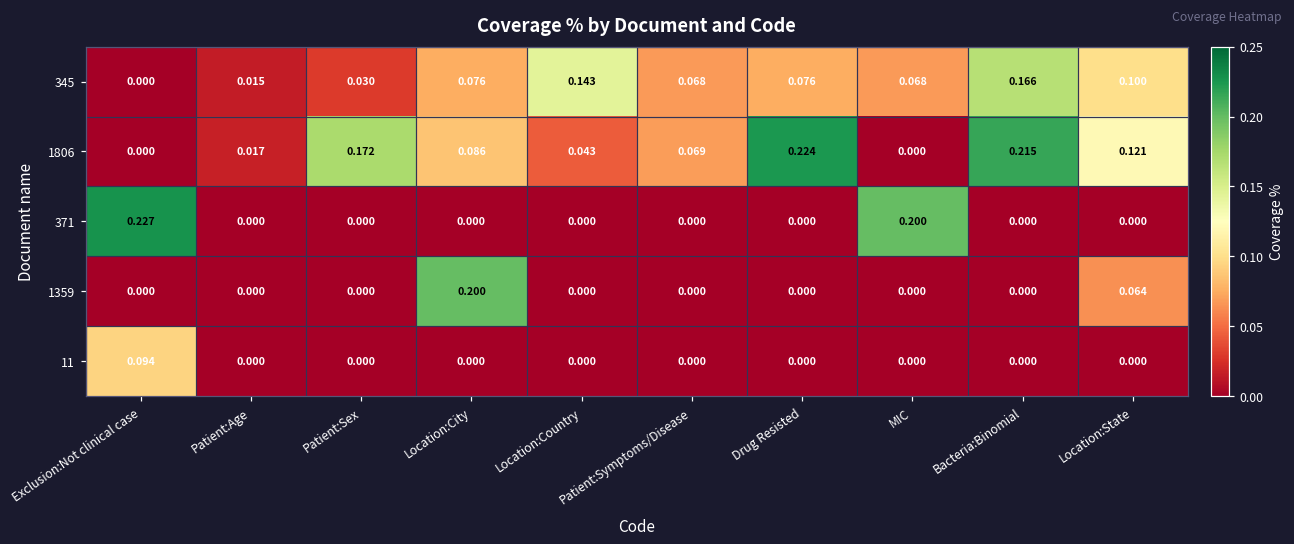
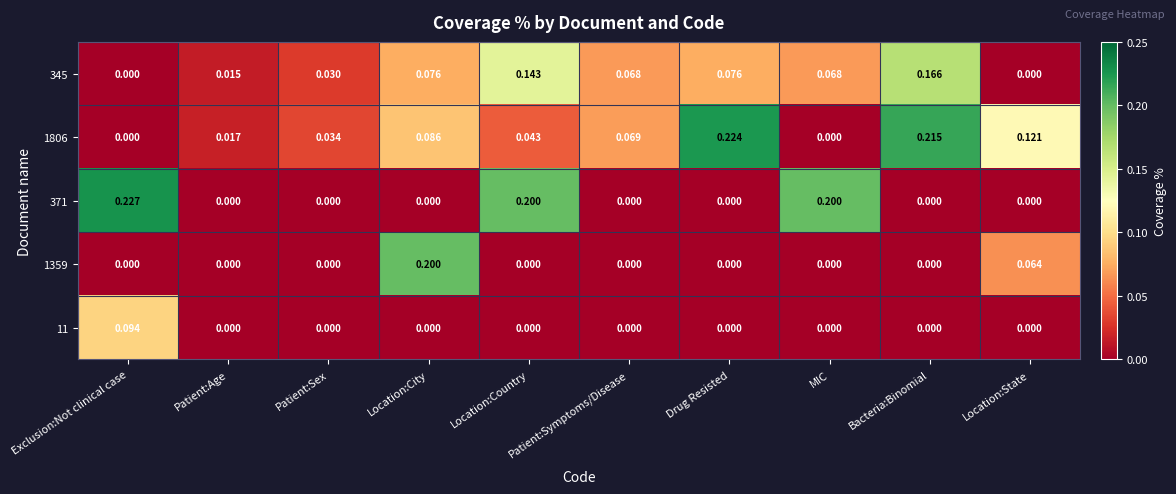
  {
    "345": {
      "Exclusion:Not clinical case": 0.000,
      "Patient:Age": 0.015,
      "Patient:Sex": 0.030,
      "Location:City": 0.076,
      "Location:Country": 0.143,
      "Patient:Symptoms/Disease": 0.068,
      "Drug Resisted": 0.076,
      "MIC": 0.068,
      "Bacteria:Binomial": 0.166,
-     "Location:State": 0.100
+     "Location:State": 0.000
    },
    "1806": {
      "Exclusion:Not clinical case": 0.000,
      "Patient:Age": 0.017,
-     "Patient:Sex": 0.172,
+     "Patient:Sex": 0.034,
      "Location:City": 0.086,
      "Location:Country": 0.043,
      "Patient:Symptoms/Disease": 0.069,
      "Drug Resisted": 0.224,
      "MIC": 0.000,
      "Bacteria:Binomial": 0.215,
      "Location:State": 0.121
    },
    "371": {
      "Exclusion:Not clinical case": 0.227,
      "Patient:Age": 0.000,
      "Patient:Sex": 0.000,
      "Location:City": 0.000,
-     "Location:Country": 0.000,
+     "Location:Country": 0.200,
      "Patient:Symptoms/Disease": 0.000,
      "Drug Resisted": 0.000,
      "MIC": 0.200,
      "Bacteria:Binomial": 0.000,
      "Location:State": 0.000
    },
    "1359": {
      "Exclusion:Not clinical case": 0.000,
      "Patient:Age": 0.000,
      "Patient:Sex": 0.000,
      "Location:City": 0.200,
      "Location:Country": 0.000,
      "Patient:Symptoms/Disease": 0.000,
      "Drug Resisted": 0.000,
      "MIC": 0.000,
      "Bacteria:Binomial": 0.000,
      "Location:State": 0.064
    },
    "11": {
      "Exclusion:Not clinical case": 0.094,
      "Patient:Age": 0.000,
      "Patient:Sex": 0.000,
      "Location:City": 0.000,
      "Location:Country": 0.000,
      "Patient:Symptoms/Disease": 0.000,
      "Drug Resisted": 0.000,
      "MIC": 0.000,
      "Bacteria:Binomial": 0.000,
      "Location:State": 0.000
    }
  }
